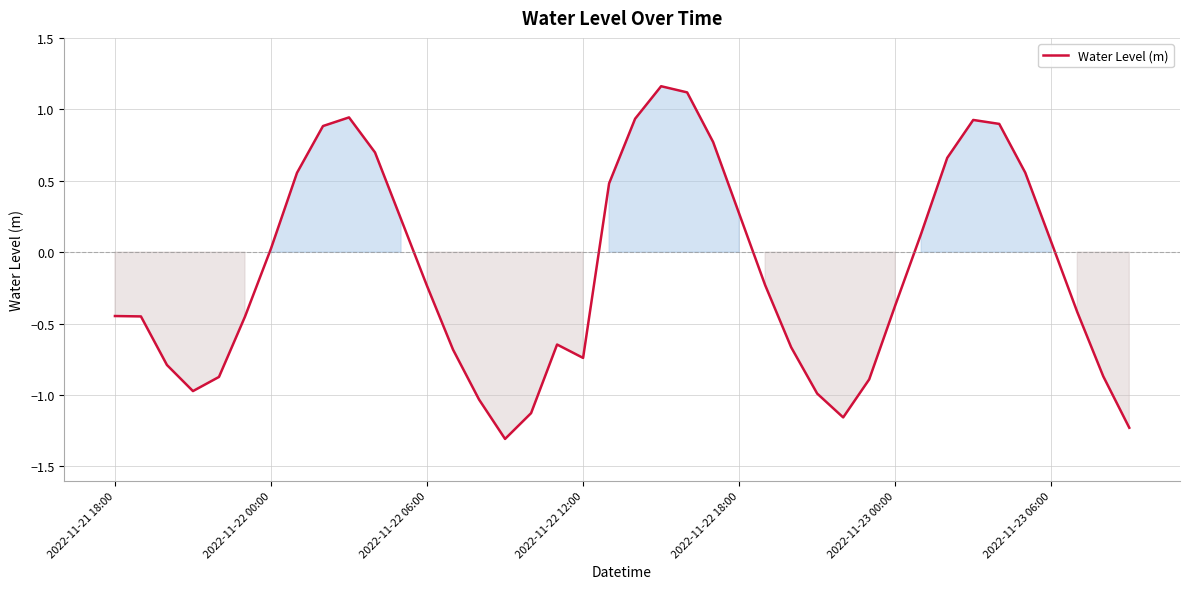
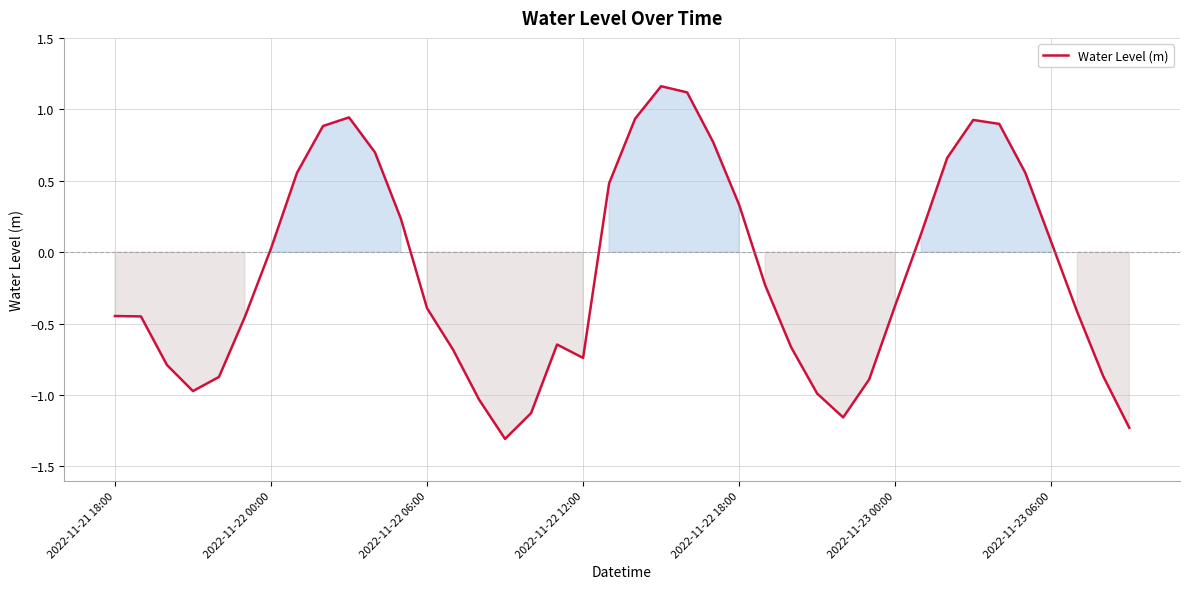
  {
    "2022-11-21 18:00": -0.45,
    "2022-11-22 00:00": 0.03,
-   "2022-11-22 06:00": -0.24,
+   "2022-11-22 06:00": -0.39,
    "2022-11-22 12:00": -0.74,
-   "2022-11-22 18:00": 0.27,
+   "2022-11-22 18:00": 0.33,
    "2022-11-23 00:00": -0.37,
    "2022-11-23 06:00": 0.07
  }
